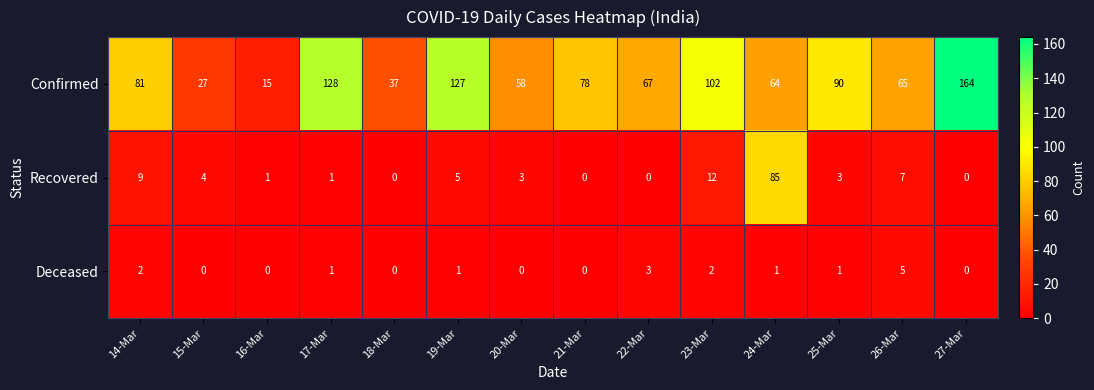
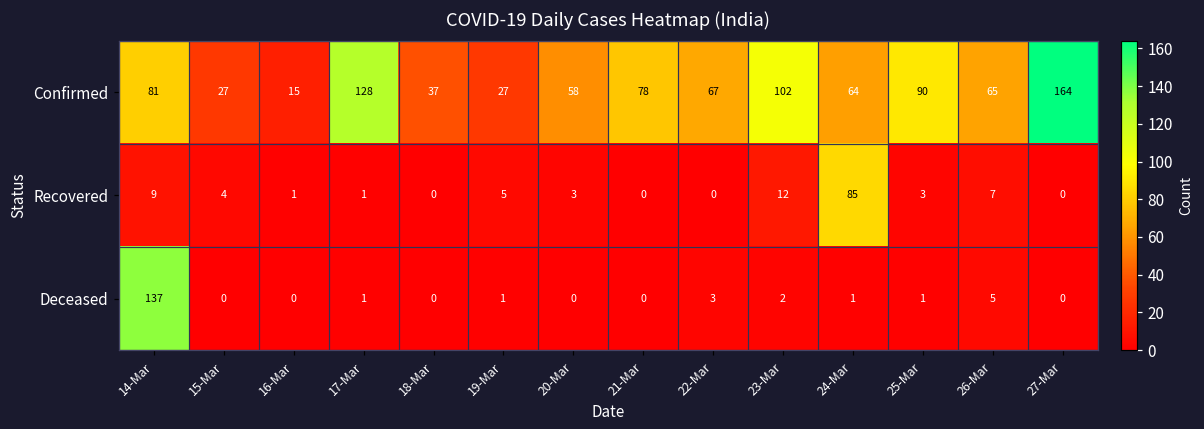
  {
    "Confirmed": {
      "14-Mar": 81,
      "15-Mar": 27,
      "16-Mar": 15,
      "17-Mar": 128,
      "18-Mar": 37,
-     "19-Mar": 127,
+     "19-Mar": 27,
      "20-Mar": 58,
      "21-Mar": 78,
      "22-Mar": 67,
      "23-Mar": 102,
      "24-Mar": 64,
      "25-Mar": 90,
      "26-Mar": 65,
      "27-Mar": 164
    },
    "Recovered": {
      "14-Mar": 9,
      "15-Mar": 4,
      "16-Mar": 1,
      "17-Mar": 1,
      "18-Mar": 0,
      "19-Mar": 5,
      "20-Mar": 3,
      "21-Mar": 0,
      "22-Mar": 0,
      "23-Mar": 12,
      "24-Mar": 85,
      "25-Mar": 3,
      "26-Mar": 7,
      "27-Mar": 0
    },
    "Deceased": {
-     "14-Mar": 2,
+     "14-Mar": 137,
      "15-Mar": 0,
      "16-Mar": 0,
      "17-Mar": 1,
      "18-Mar": 0,
      "19-Mar": 1,
      "20-Mar": 0,
      "21-Mar": 0,
      "22-Mar": 3,
      "23-Mar": 2,
      "24-Mar": 1,
      "25-Mar": 1,
      "26-Mar": 5,
      "27-Mar": 0
    }
  }
